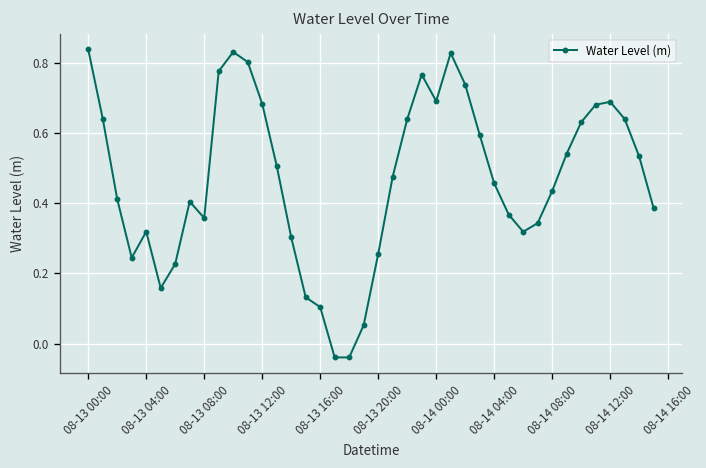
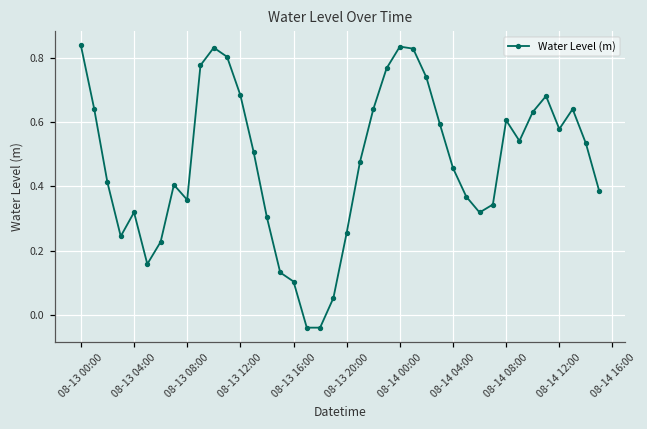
  {
    "08-13 00:00": 0.84,
    "08-13 04:00": 0.32,
    "08-13 08:00": 0.36,
    "08-13 12:00": 0.68,
    "08-13 16:00": 0.10,
    "08-13 20:00": 0.26,
-   "08-14 00:00": 0.69,
+   "08-14 00:00": 0.83,
    "08-14 04:00": 0.46,
-   "08-14 08:00": 0.43,
-   "08-14 12:00": 0.69
+   "08-14 08:00": 0.61,
+   "08-14 12:00": 0.58
  }
